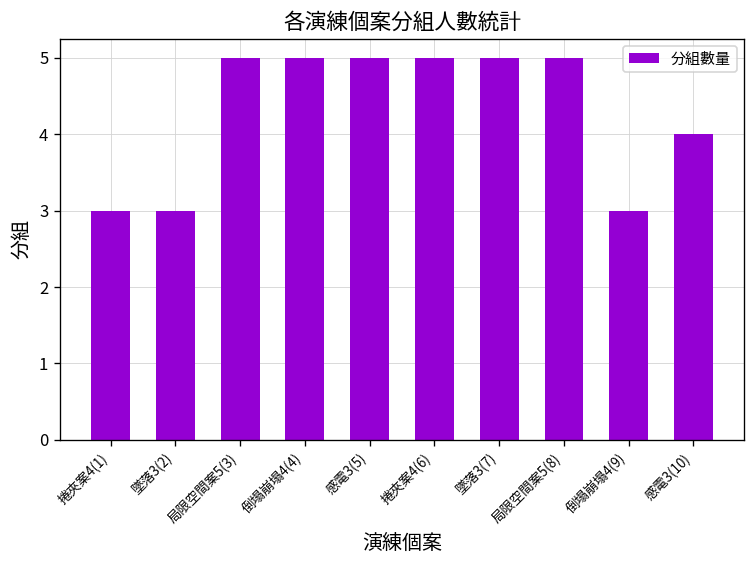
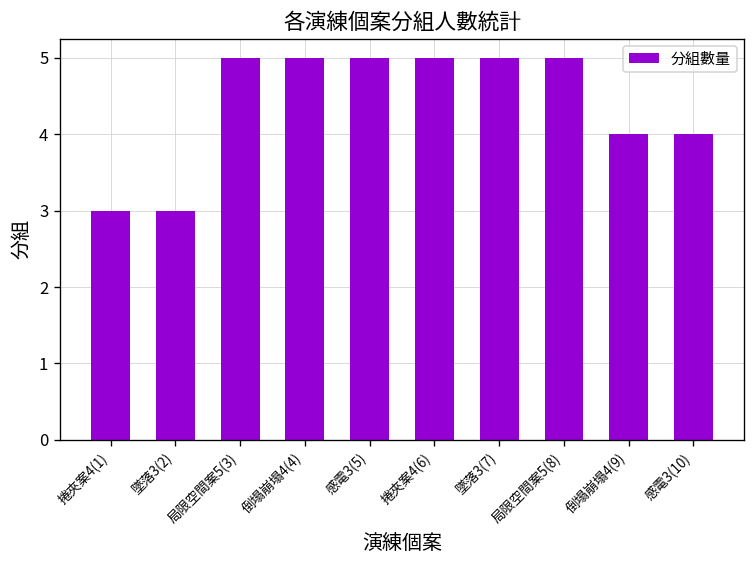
  {
    "捲夾案4(1)": 3,
    "墜落3(2)": 3,
    "局限空間案5(3)": 5,
    "倒塌崩塌4(4)": 5,
    "感電3(5)": 5,
    "捲夾案4(6)": 5,
    "墜落3(7)": 5,
    "局限空間案5(8)": 5,
-   "倒塌崩塌4(9)": 3,
+   "倒塌崩塌4(9)": 4,
    "感電3(10)": 4
  }
